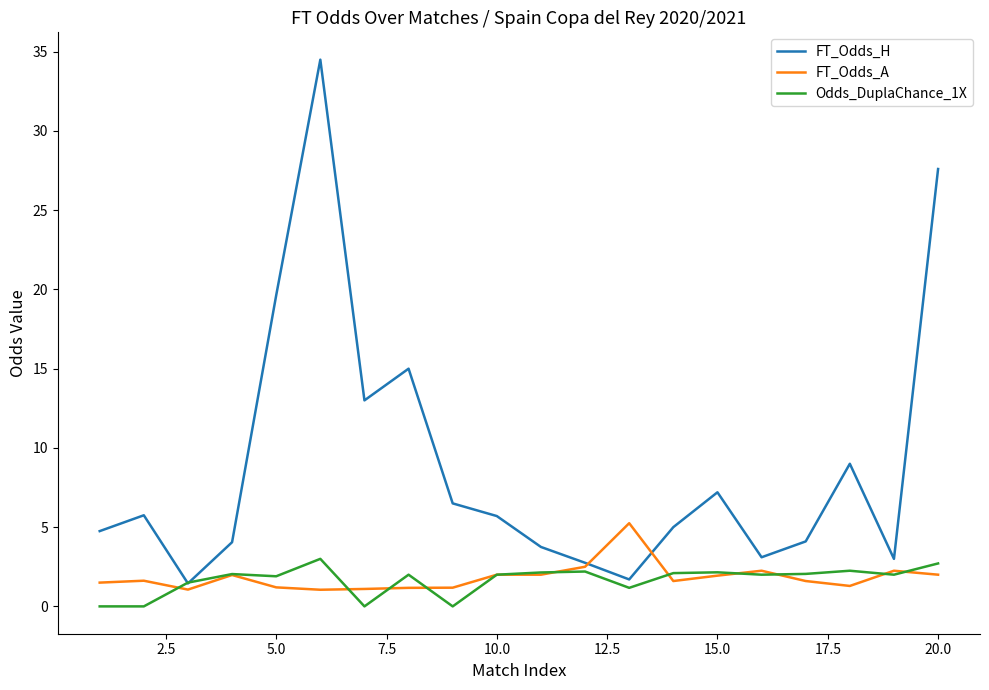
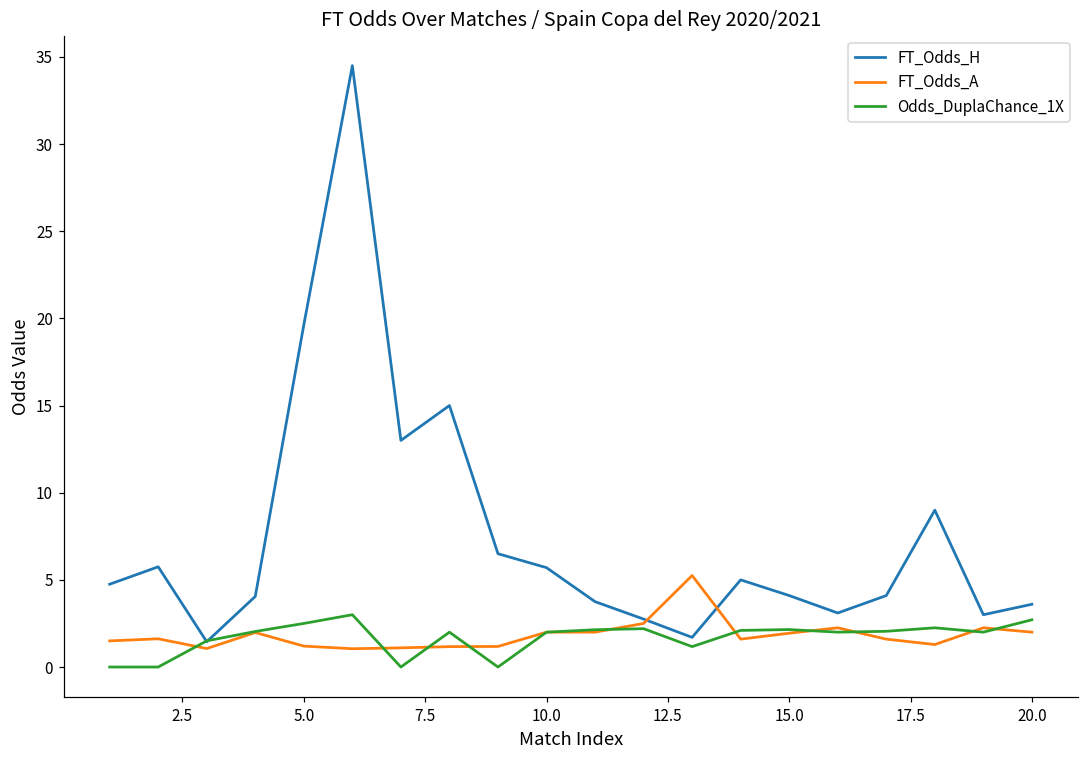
  {
    "FT_Odds_H": {
      "5.0": 19.6,
      "10.0": 5.7,
-     "15.0": 7.2,
-     "20.0": 27.6
+     "15.0": 4.1,
+     "20.0": 3.6
    },
    "FT_Odds_A": {
      "5.0": 1.2,
      "15.0": 1.9,
      "20.0": 2.0
    },
    "Odds_DuplaChance_1X": {
-     "5.0": 1.9,
+     "5.0": 2.5,
      "15.0": 2.2,
      "20.0": 2.7
    }
  }
